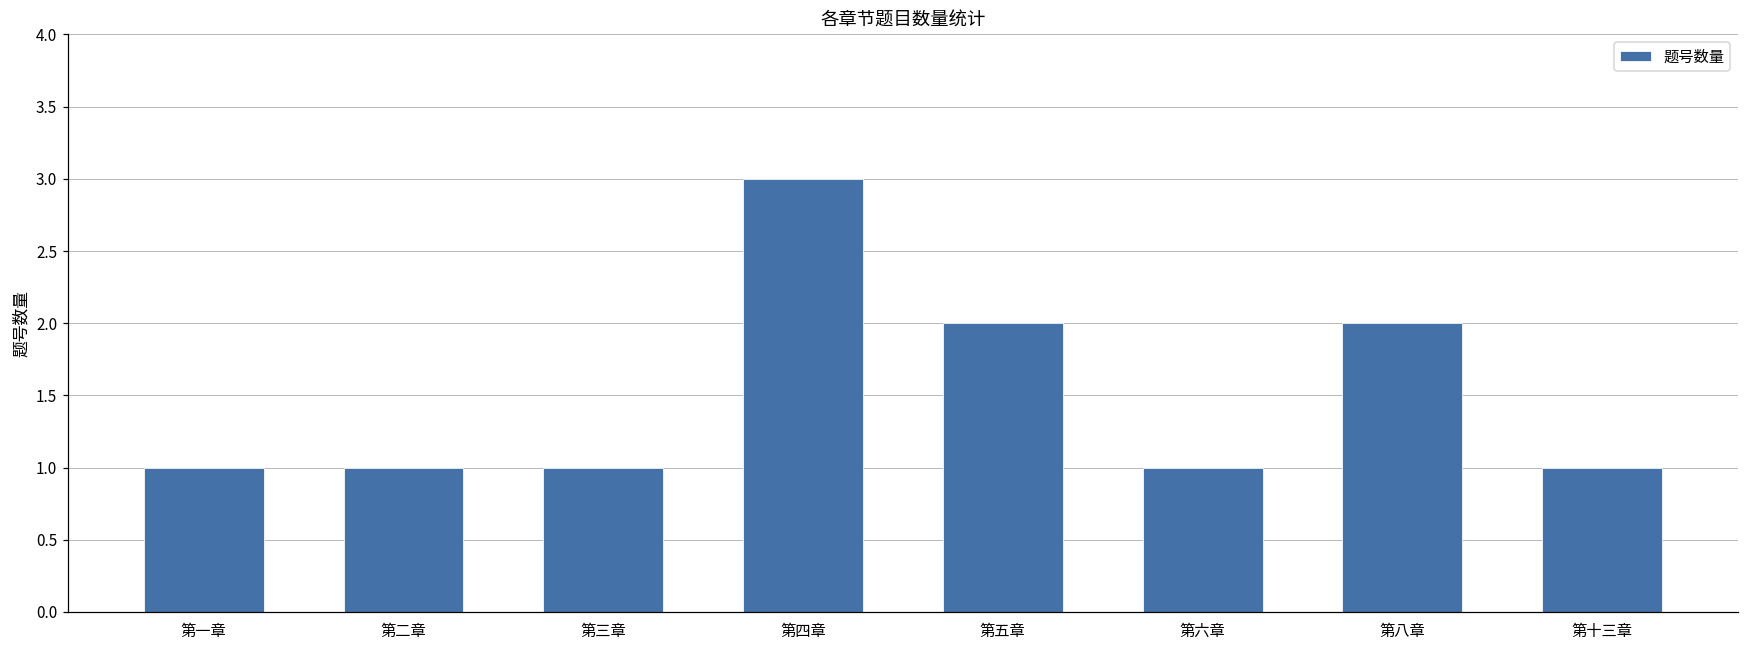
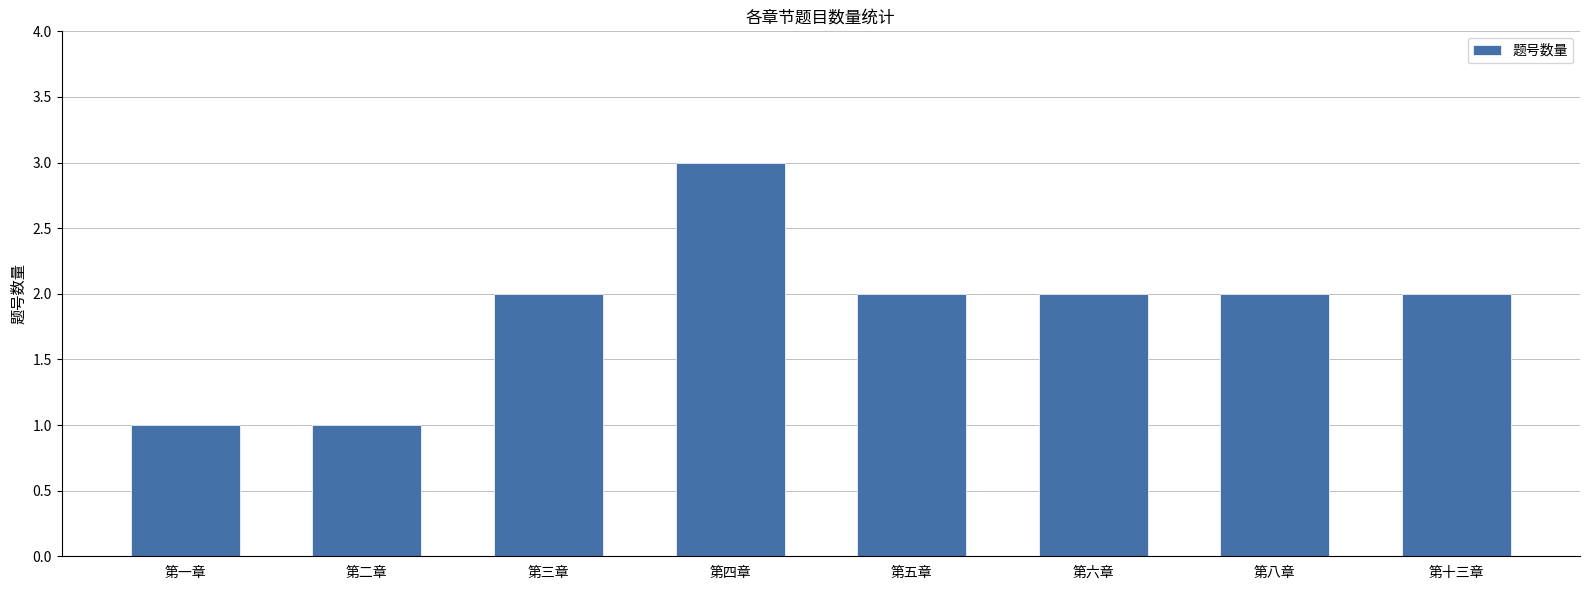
  {
    "第一章": 1,
    "第二章": 1,
-   "第三章": 1,
+   "第三章": 2,
    "第四章": 3,
    "第五章": 2,
-   "第六章": 1,
+   "第六章": 2,
    "第八章": 2,
-   "第十三章": 1
+   "第十三章": 2
  }
